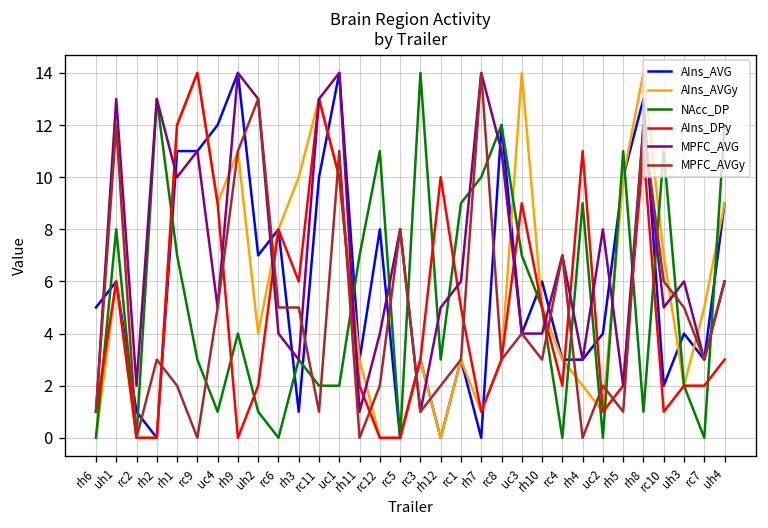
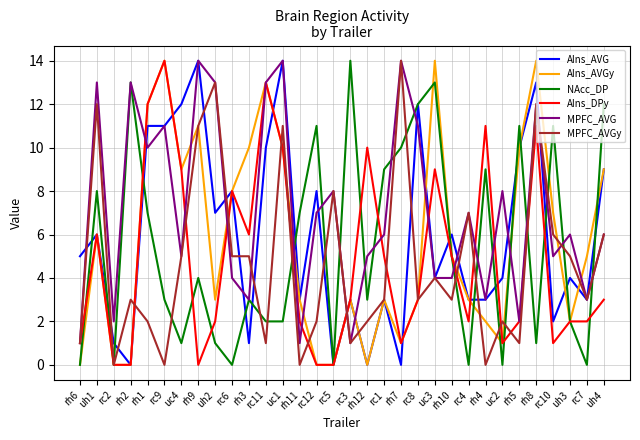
  {
    "AIns_AVG": {
      "rh6": 5,
      "rc2": 1,
      "rh1": 11,
      "uc4": 12,
      "uh2": 7,
      "rh3": 1,
      "rc11": 10,
      "rc12": 8,
      "rh7": 0,
      "rh10": 6,
      "uc2": 4,
      "rc10": 2,
      "uh3": 4
    },
    "AIns_AVGy": {
-     "uh2": 4,
+     "uh2": 3,
      "rh3": 10,
      "uc3": 14,
      "rh4": 2,
      "rc10": 7,
      "rc7": 5
    },
    "NAcc_DP": {
      "uh1": 8,
      "rh1": 7,
      "rc9": 3,
      "uc4": 1,
      "rh9": 4,
      "uh2": 1,
      "rc6": 0,
      "rc11": 2,
      "uc1": 2,
      "rh11": 7,
      "rc12": 11,
      "rc3": 14,
      "rh12": 3,
      "rc1": 9,
      "rh7": 10,
-     "uc3": 7,
+     "uc3": 13,
      "rc4": 0,
      "rh4": 9,
      "uc2": 0,
      "rh5": 11,
      "rh8": 1,
      "rc7": 0
    },
    "AIns_DPy": {
      "rh9": 0,
      "uh2": 2,
      "rh3": 6,
      "rh11": 2,
      "rh12": 10,
      "rc1": 5,
      "uc3": 9,
      "rc4": 2,
      "rh4": 11,
      "rc10": 1,
      "rc7": 2,
      "uh4": 3
    },
    "MPFC_AVG": {
      "uh1": 13,
      "rc2": 2,
      "rh1": 10,
      "rc6": 4,
      "rh11": 1,
-     "rc12": 4,
+     "rc12": 7,
      "rh12": 5,
      "rc1": 6,
      "rc8": 11,
      "rh10": 4,
      "uc2": 8,
      "rc10": 5,
      "uh3": 6
    },
    "MPFC_AVGy": {
      "uh1": 12,
      "rh2": 3,
      "rh1": 2,
      "rc9": 0,
      "rc6": 5,
      "rh3": 5,
      "rc11": 1,
      "uc1": 11,
      "rh11": 0,
      "rc12": 2,
      "rh12": 2,
      "rh10": 3,
      "rh4": 0,
      "uc2": 2,
      "rh5": 1,
      "rc10": 6,
      "uh3": 5
    }
  }
